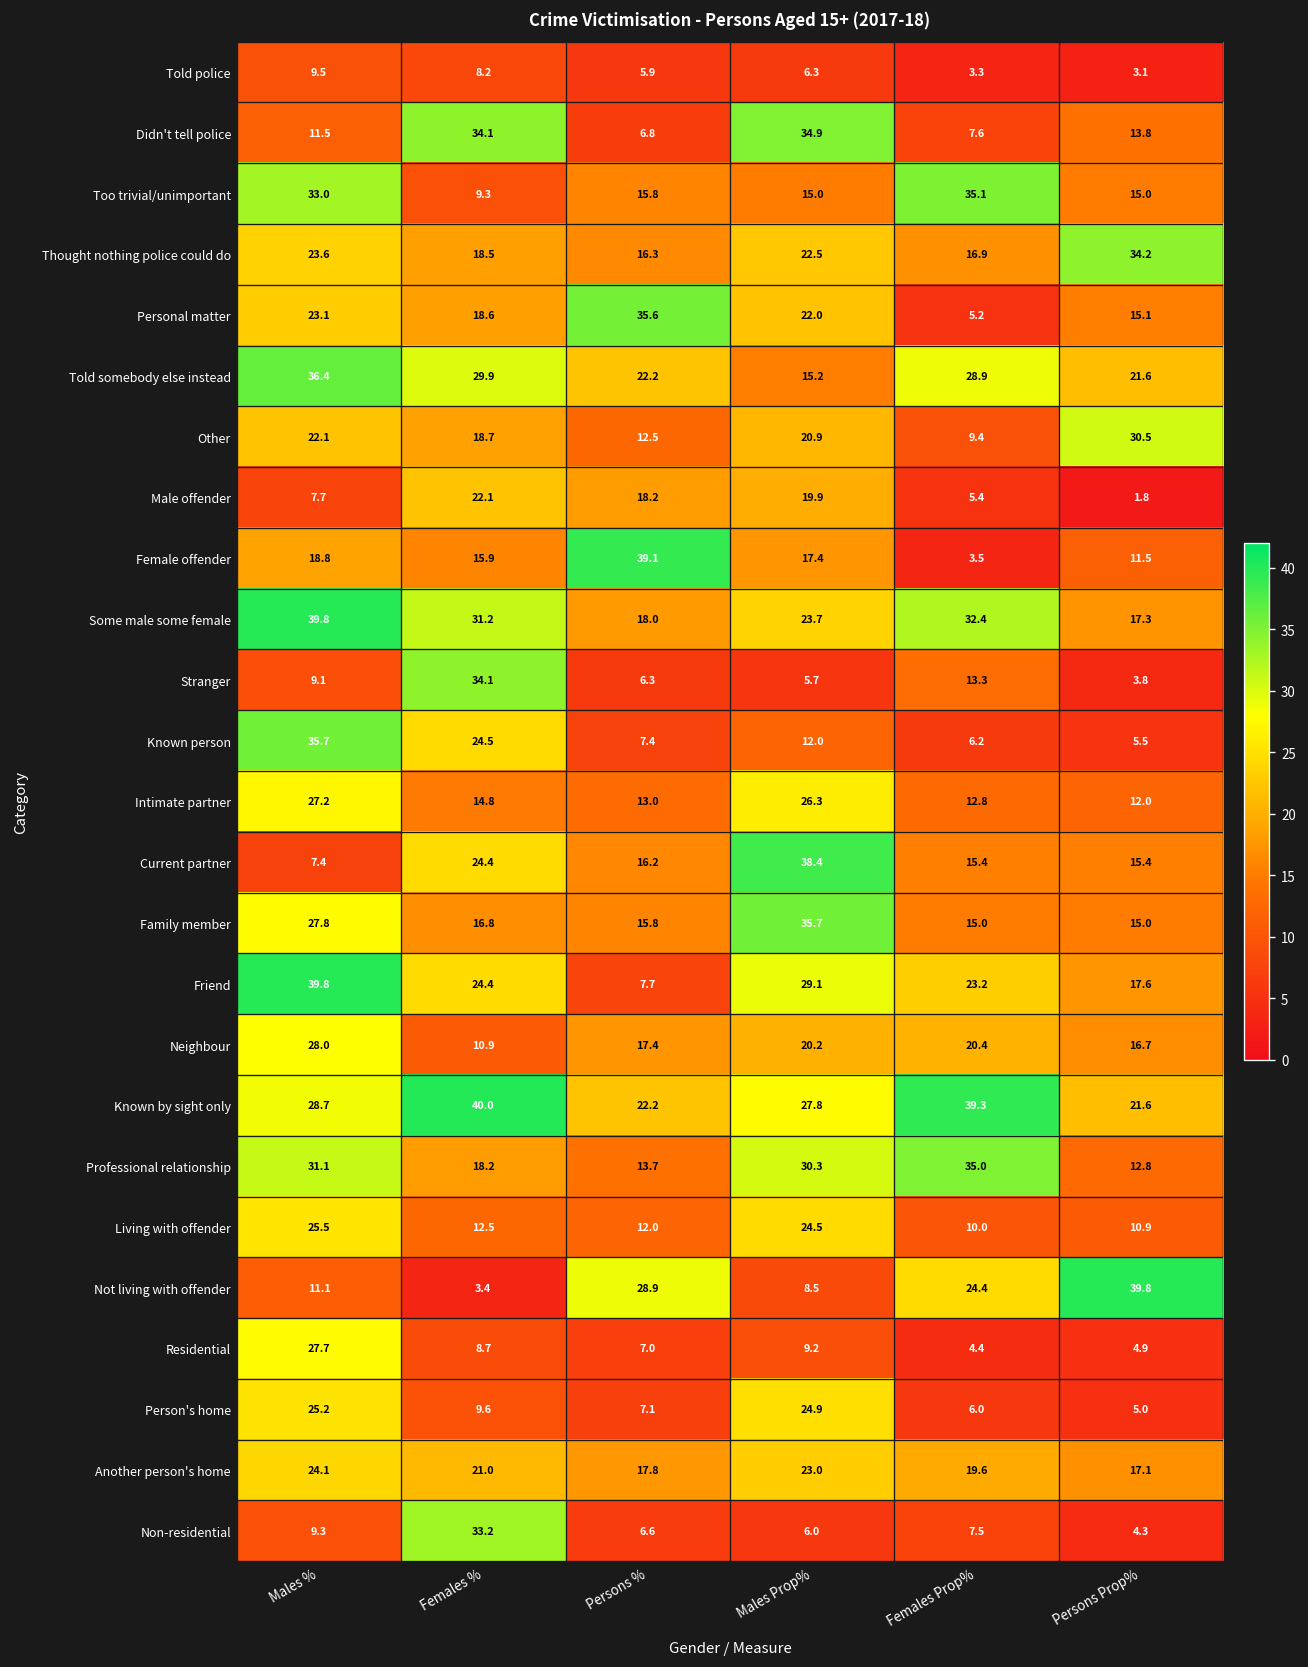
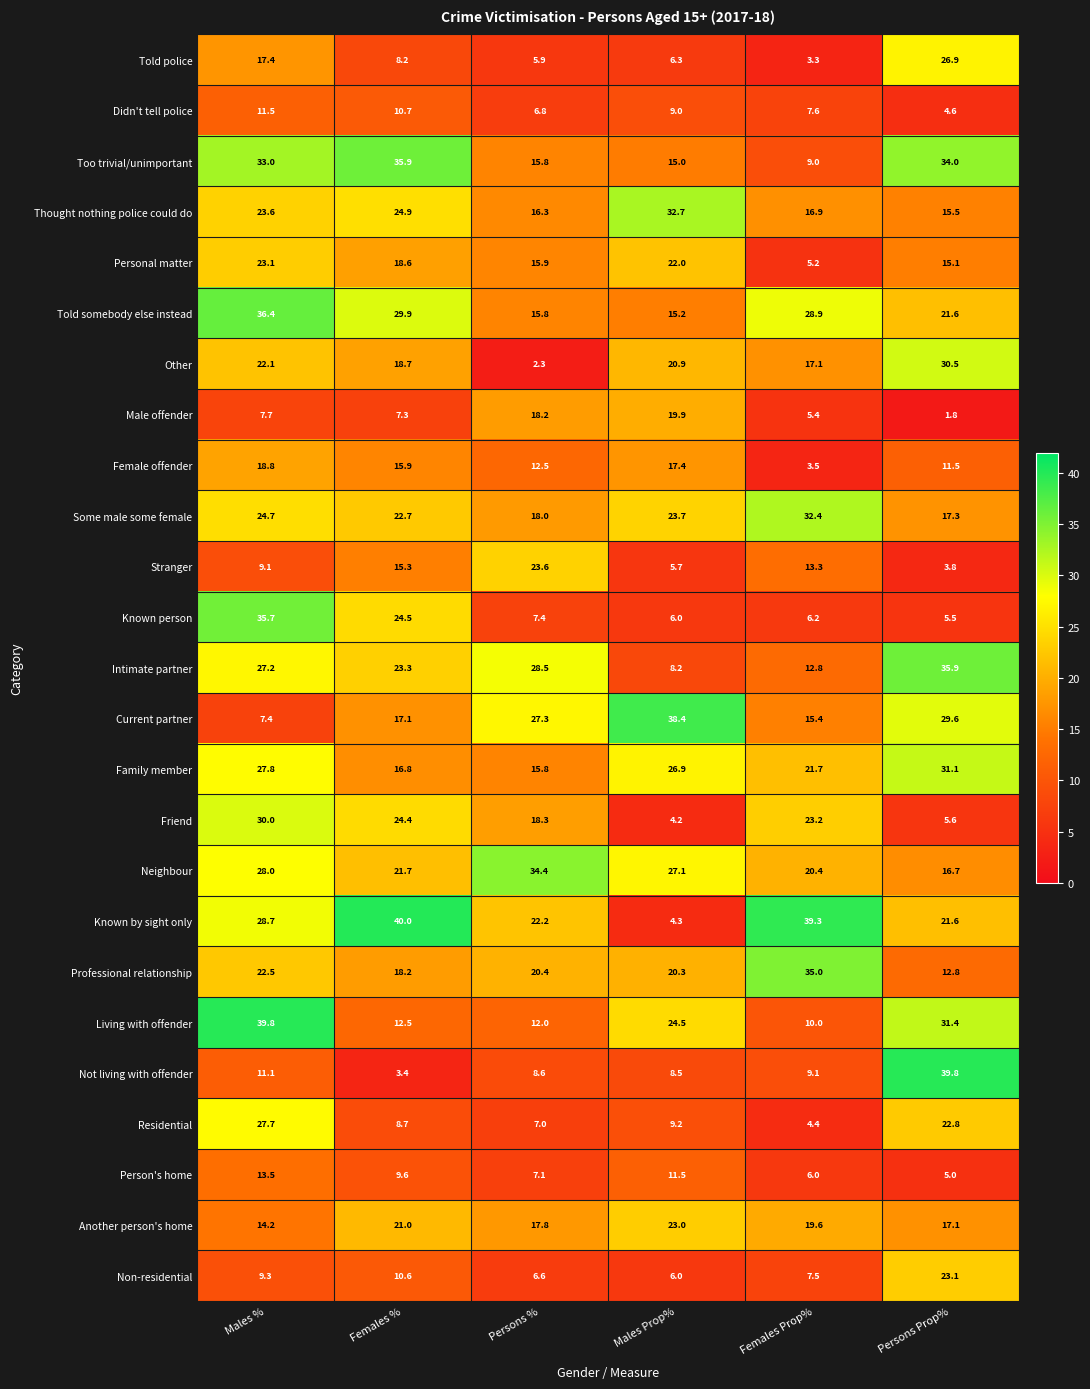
  {
    "Told police": {
-     "Males %": 9.5,
+     "Males %": 17.4,
      "Females %": 8.2,
      "Persons %": 5.9,
      "Males Prop%": 6.3,
      "Females Prop%": 3.3,
-     "Persons Prop%": 3.1
+     "Persons Prop%": 26.9
    },
    "Didn't tell police": {
      "Males %": 11.5,
-     "Females %": 34.1,
+     "Females %": 10.7,
      "Persons %": 6.8,
-     "Males Prop%": 34.9,
+     "Males Prop%": 9.0,
      "Females Prop%": 7.6,
-     "Persons Prop%": 13.8
+     "Persons Prop%": 4.6
    },
    "Too trivial/unimportant": {
      "Males %": 33.0,
-     "Females %": 9.3,
+     "Females %": 35.9,
      "Persons %": 15.8,
      "Males Prop%": 15.0,
-     "Females Prop%": 35.1,
-     "Persons Prop%": 15.0
+     "Females Prop%": 9.0,
+     "Persons Prop%": 34.0
    },
    "Thought nothing police could do": {
      "Males %": 23.6,
-     "Females %": 18.5,
+     "Females %": 24.9,
      "Persons %": 16.3,
-     "Males Prop%": 22.5,
+     "Males Prop%": 32.7,
      "Females Prop%": 16.9,
-     "Persons Prop%": 34.2
+     "Persons Prop%": 15.5
    },
    "Personal matter": {
      "Males %": 23.1,
      "Females %": 18.6,
-     "Persons %": 35.6,
+     "Persons %": 15.9,
      "Males Prop%": 22.0,
      "Females Prop%": 5.2,
      "Persons Prop%": 15.1
    },
    "Told somebody else instead": {
      "Males %": 36.4,
      "Females %": 29.9,
-     "Persons %": 22.2,
+     "Persons %": 15.8,
      "Males Prop%": 15.2,
      "Females Prop%": 28.9,
      "Persons Prop%": 21.6
    },
    "Other": {
      "Males %": 22.1,
      "Females %": 18.7,
-     "Persons %": 12.5,
+     "Persons %": 2.3,
      "Males Prop%": 20.9,
-     "Females Prop%": 9.4,
+     "Females Prop%": 17.1,
      "Persons Prop%": 30.5
    },
    "Male offender": {
      "Males %": 7.7,
-     "Females %": 22.1,
+     "Females %": 7.3,
      "Persons %": 18.2,
      "Males Prop%": 19.9,
      "Females Prop%": 5.4,
      "Persons Prop%": 1.8
    },
    "Female offender": {
      "Males %": 18.8,
      "Females %": 15.9,
-     "Persons %": 39.1,
+     "Persons %": 12.5,
      "Males Prop%": 17.4,
      "Females Prop%": 3.5,
      "Persons Prop%": 11.5
    },
    "Some male some female": {
-     "Males %": 39.8,
-     "Females %": 31.2,
+     "Males %": 24.7,
+     "Females %": 22.7,
      "Persons %": 18.0,
      "Males Prop%": 23.7,
      "Females Prop%": 32.4,
      "Persons Prop%": 17.3
    },
    "Stranger": {
      "Males %": 9.1,
-     "Females %": 34.1,
-     "Persons %": 6.3,
+     "Females %": 15.3,
+     "Persons %": 23.6,
      "Males Prop%": 5.7,
      "Females Prop%": 13.3,
      "Persons Prop%": 3.8
    },
    "Known person": {
      "Males %": 35.7,
      "Females %": 24.5,
      "Persons %": 7.4,
-     "Males Prop%": 12.0,
+     "Males Prop%": 6.0,
      "Females Prop%": 6.2,
      "Persons Prop%": 5.5
    },
    "Intimate partner": {
      "Males %": 27.2,
-     "Females %": 14.8,
-     "Persons %": 13.0,
-     "Males Prop%": 26.3,
+     "Females %": 23.3,
+     "Persons %": 28.5,
+     "Males Prop%": 8.2,
      "Females Prop%": 12.8,
-     "Persons Prop%": 12.0
+     "Persons Prop%": 35.9
    },
    "Current partner": {
      "Males %": 7.4,
-     "Females %": 24.4,
-     "Persons %": 16.2,
+     "Females %": 17.1,
+     "Persons %": 27.3,
      "Males Prop%": 38.4,
      "Females Prop%": 15.4,
-     "Persons Prop%": 15.4
+     "Persons Prop%": 29.6
    },
    "Family member": {
      "Males %": 27.8,
      "Females %": 16.8,
      "Persons %": 15.8,
-     "Males Prop%": 35.7,
-     "Females Prop%": 15.0,
-     "Persons Prop%": 15.0
+     "Males Prop%": 26.9,
+     "Females Prop%": 21.7,
+     "Persons Prop%": 31.1
    },
    "Friend": {
-     "Males %": 39.8,
+     "Males %": 30.0,
      "Females %": 24.4,
-     "Persons %": 7.7,
-     "Males Prop%": 29.1,
+     "Persons %": 18.3,
+     "Males Prop%": 4.2,
      "Females Prop%": 23.2,
-     "Persons Prop%": 17.6
+     "Persons Prop%": 5.6
    },
    "Neighbour": {
      "Males %": 28.0,
-     "Females %": 10.9,
-     "Persons %": 17.4,
-     "Males Prop%": 20.2,
+     "Females %": 21.7,
+     "Persons %": 34.4,
+     "Males Prop%": 27.1,
      "Females Prop%": 20.4,
      "Persons Prop%": 16.7
    },
    "Known by sight only": {
      "Males %": 28.7,
      "Females %": 40.0,
      "Persons %": 22.2,
-     "Males Prop%": 27.8,
+     "Males Prop%": 4.3,
      "Females Prop%": 39.3,
      "Persons Prop%": 21.6
    },
    "Professional relationship": {
-     "Males %": 31.1,
+     "Males %": 22.5,
      "Females %": 18.2,
-     "Persons %": 13.7,
-     "Males Prop%": 30.3,
+     "Persons %": 20.4,
+     "Males Prop%": 20.3,
      "Females Prop%": 35.0,
      "Persons Prop%": 12.8
    },
    "Living with offender": {
-     "Males %": 25.5,
+     "Males %": 39.8,
      "Females %": 12.5,
      "Persons %": 12.0,
      "Males Prop%": 24.5,
      "Females Prop%": 10.0,
-     "Persons Prop%": 10.9
+     "Persons Prop%": 31.4
    },
    "Not living with offender": {
      "Males %": 11.1,
      "Females %": 3.4,
-     "Persons %": 28.9,
+     "Persons %": 8.6,
      "Males Prop%": 8.5,
-     "Females Prop%": 24.4,
+     "Females Prop%": 9.1,
      "Persons Prop%": 39.8
    },
    "Residential": {
      "Males %": 27.7,
      "Females %": 8.7,
      "Persons %": 7.0,
      "Males Prop%": 9.2,
      "Females Prop%": 4.4,
-     "Persons Prop%": 4.9
+     "Persons Prop%": 22.8
    },
    "Person's home": {
-     "Males %": 25.2,
+     "Males %": 13.5,
      "Females %": 9.6,
      "Persons %": 7.1,
-     "Males Prop%": 24.9,
+     "Males Prop%": 11.5,
      "Females Prop%": 6.0,
      "Persons Prop%": 5.0
    },
    "Another person's home": {
-     "Males %": 24.1,
+     "Males %": 14.2,
      "Females %": 21.0,
      "Persons %": 17.8,
      "Males Prop%": 23.0,
      "Females Prop%": 19.6,
      "Persons Prop%": 17.1
    },
    "Non-residential": {
      "Males %": 9.3,
-     "Females %": 33.2,
+     "Females %": 10.6,
      "Persons %": 6.6,
      "Males Prop%": 6.0,
      "Females Prop%": 7.5,
-     "Persons Prop%": 4.3
+     "Persons Prop%": 23.1
    }
  }
